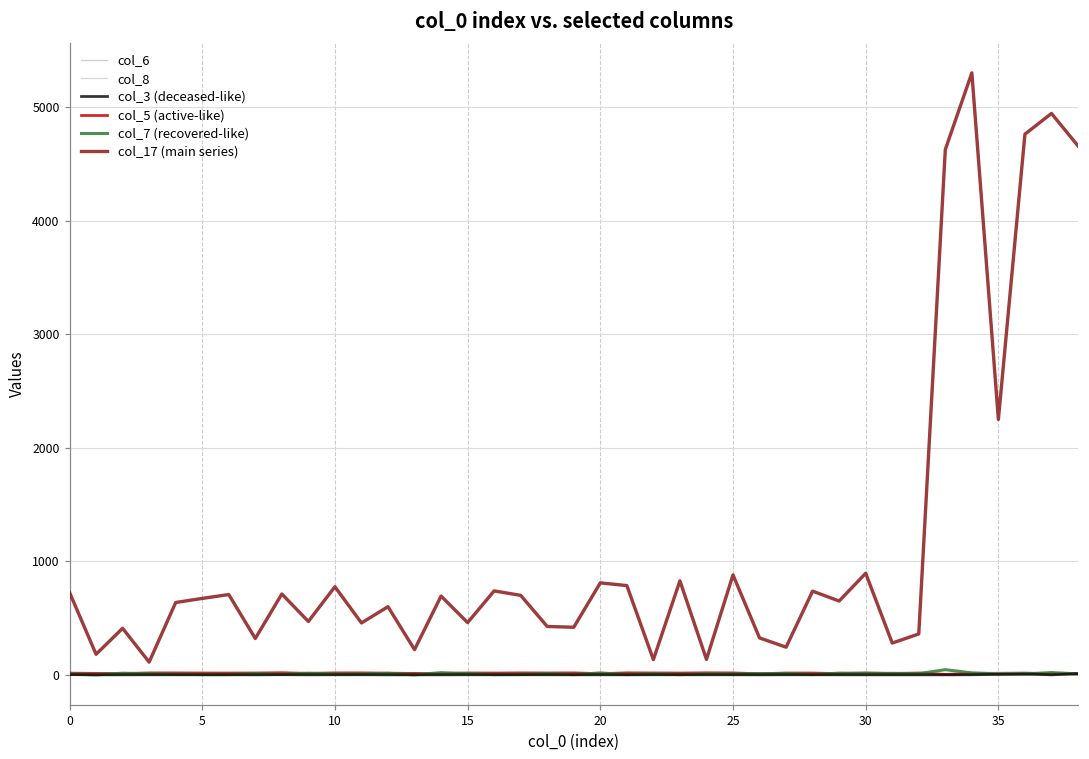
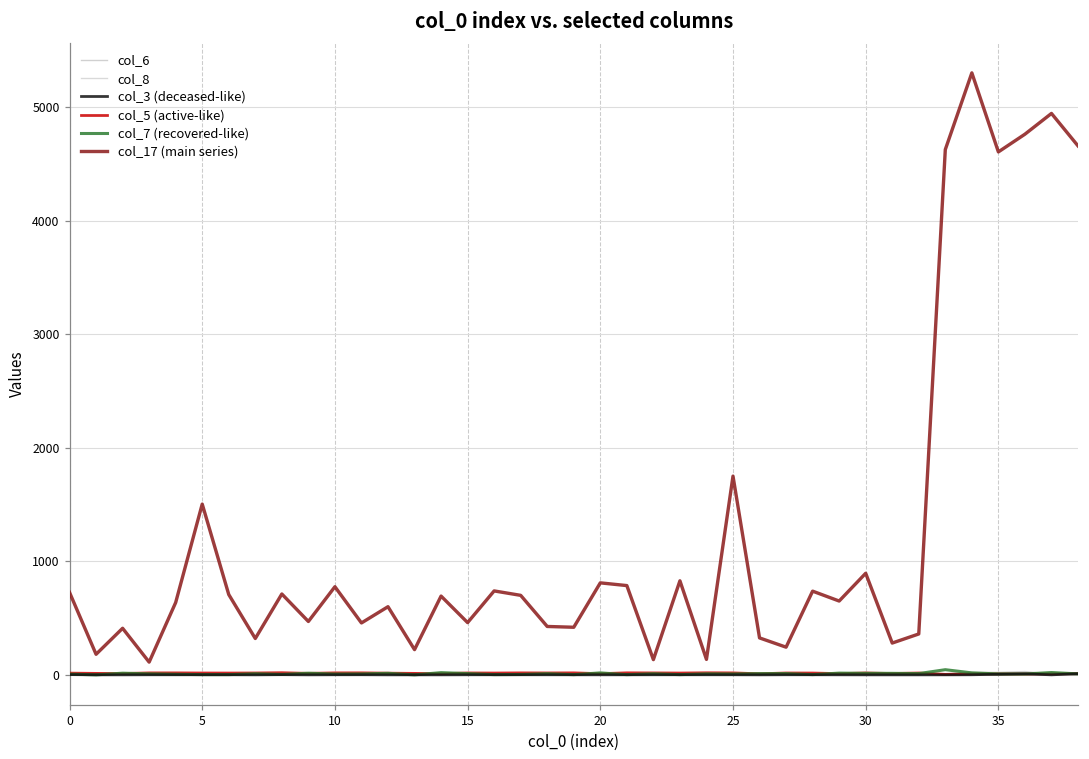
  {
    "col_17 (main series)": {
      "0": 730,
-     "5": 670,
+     "5": 1500,
      "10": 780,
      "15": 460,
      "20": 810,
-     "25": 880,
+     "25": 1750,
      "30": 890,
-     "35": 2250
+     "35": 4610
    }
  }
